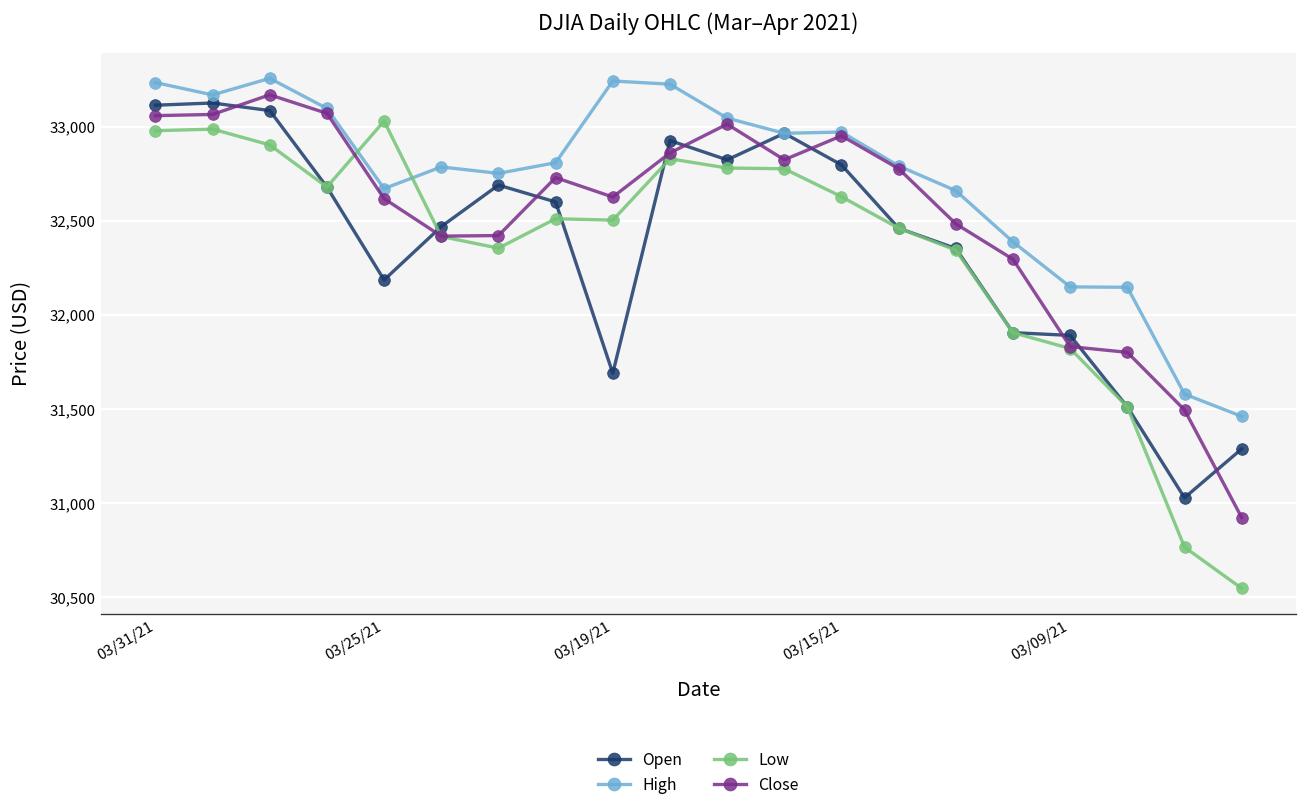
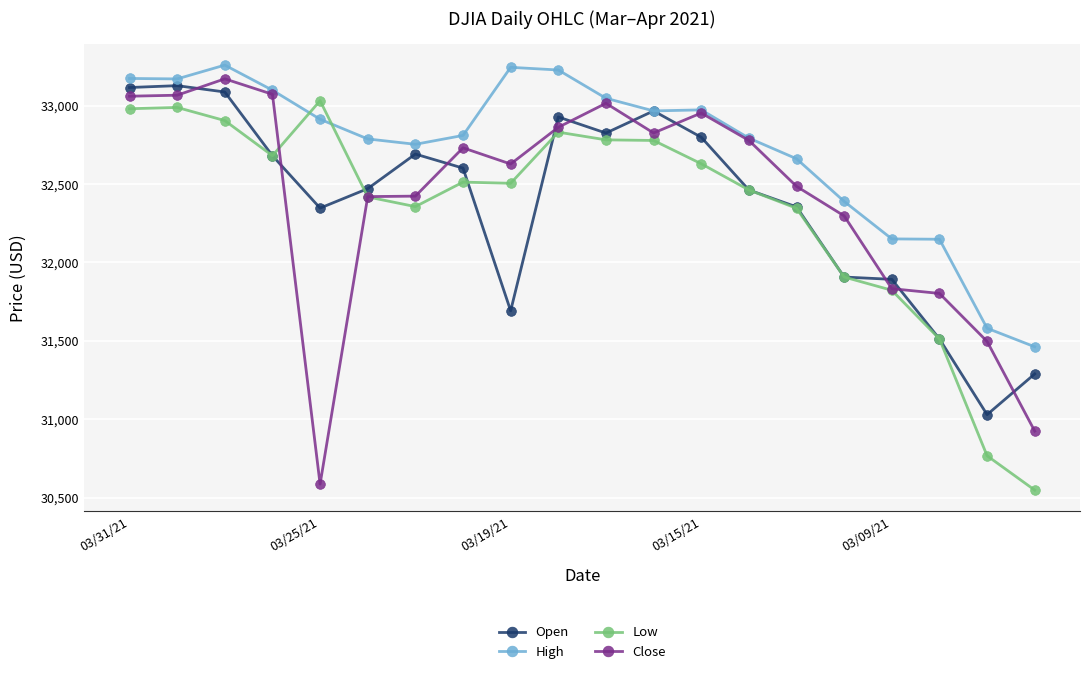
  {
    "Open": {
      "03/31/21": "33,120",
-     "03/25/21": "32,190",
+     "03/25/21": "32,350",
      "03/19/21": "31,690",
      "03/15/21": "32,800",
      "03/09/21": "31,890"
    },
    "High": {
-     "03/31/21": "33,240",
-     "03/25/21": "32,670",
+     "03/31/21": "33,170",
+     "03/25/21": "32,910",
      "03/19/21": "33,240",
      "03/15/21": "32,970",
      "03/09/21": "32,150"
    },
    "Low": {
      "03/31/21": "32,980",
      "03/25/21": "33,030",
      "03/19/21": "32,510",
      "03/15/21": "32,630"
    },
    "Close": {
      "03/31/21": "33,060",
-     "03/25/21": "32,620",
+     "03/25/21": "30,590",
      "03/19/21": "32,630",
      "03/15/21": "32,950"
    }
  }
